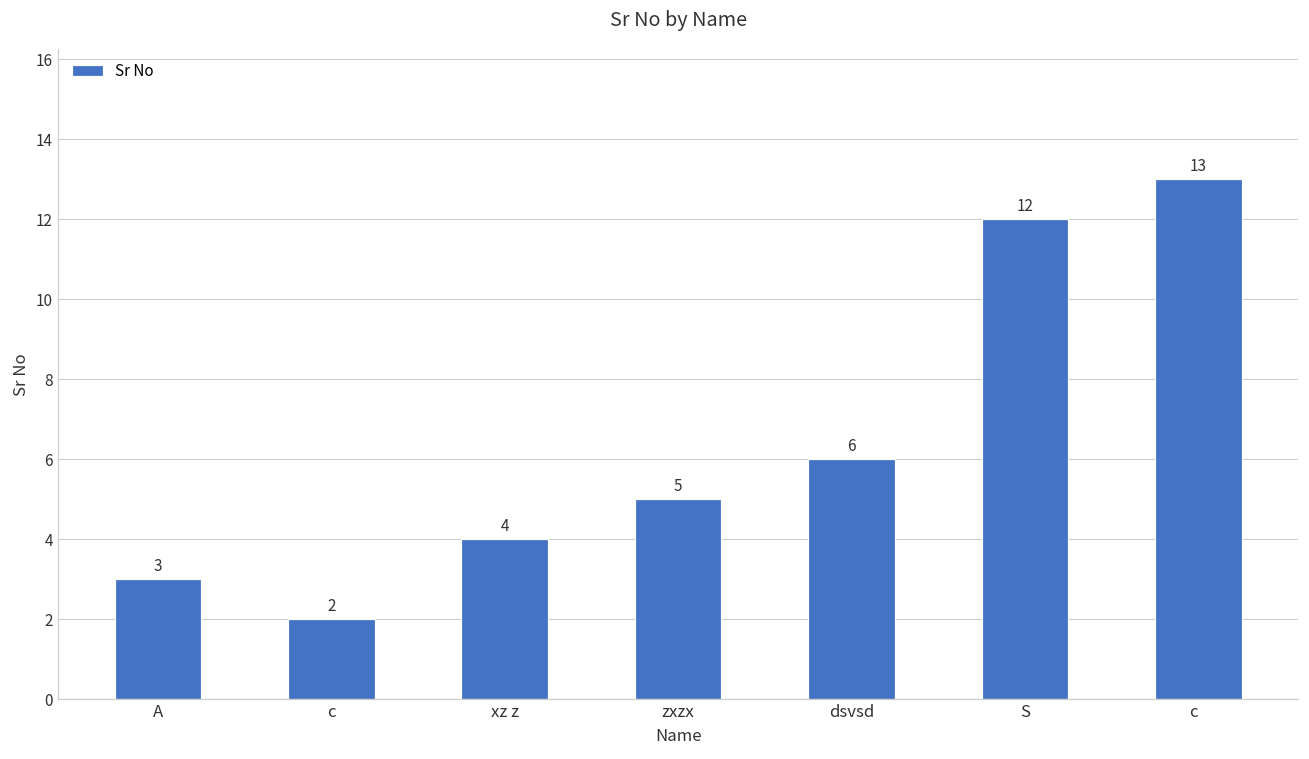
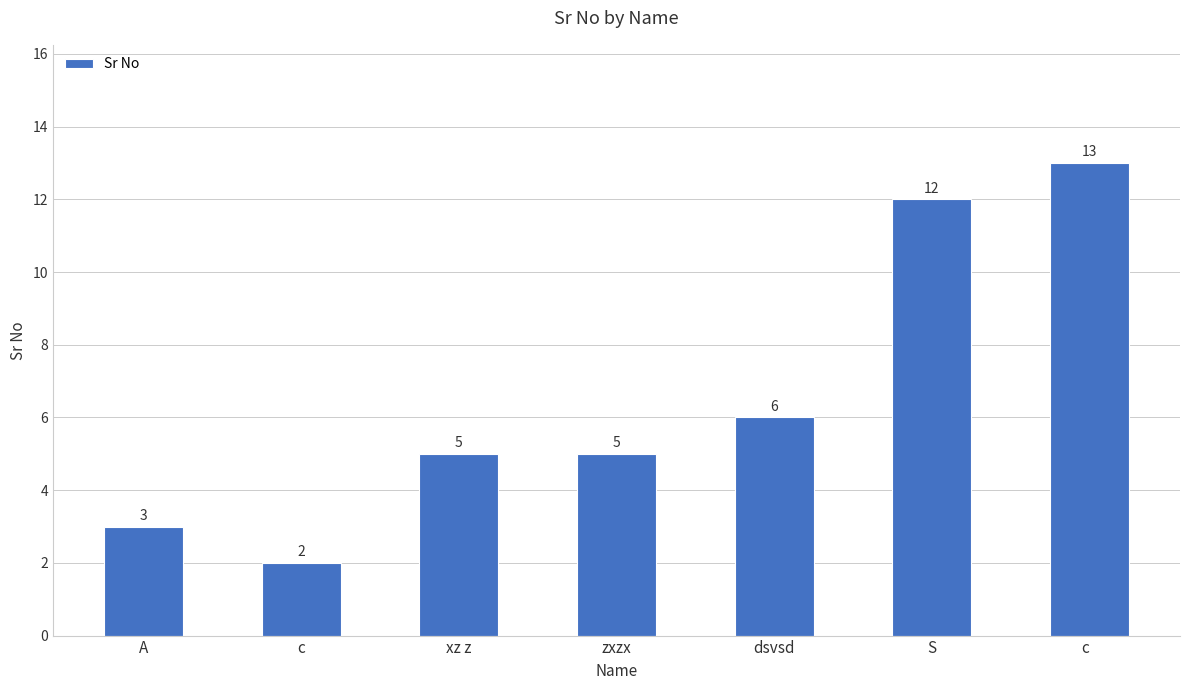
  {
    "A": 3,
-   "xz z": 4,
+   "xz z": 5,
    "zxzx": 5,
    "dsvsd": 6,
    "S": 12
  }
